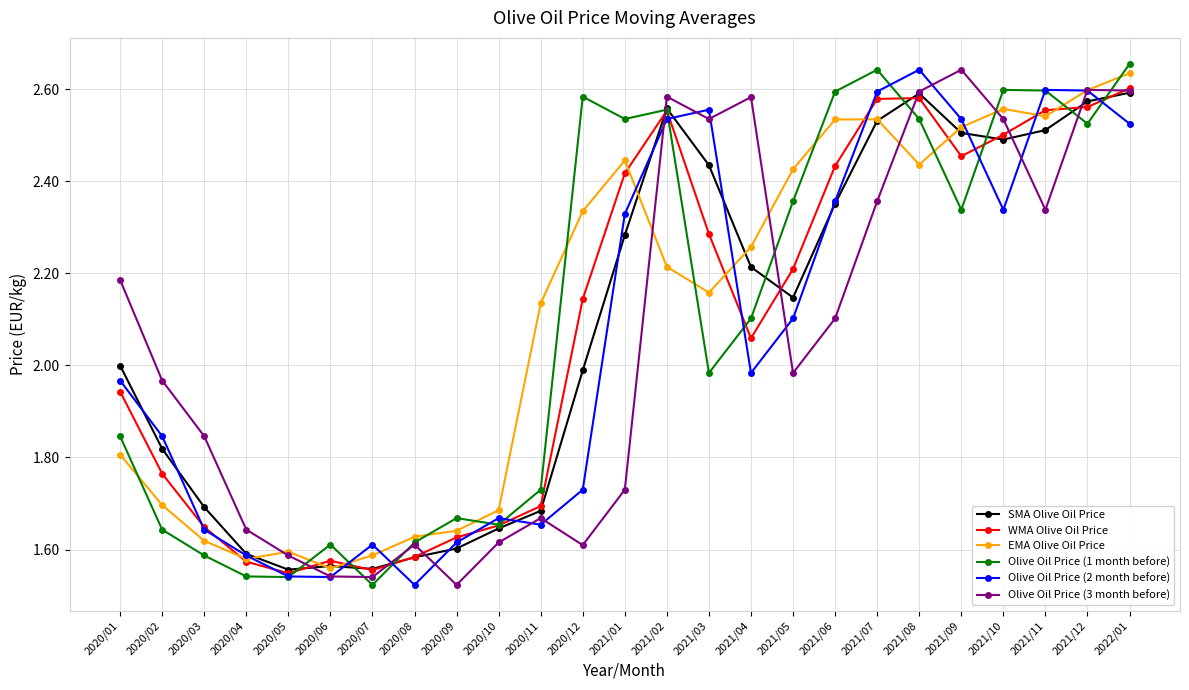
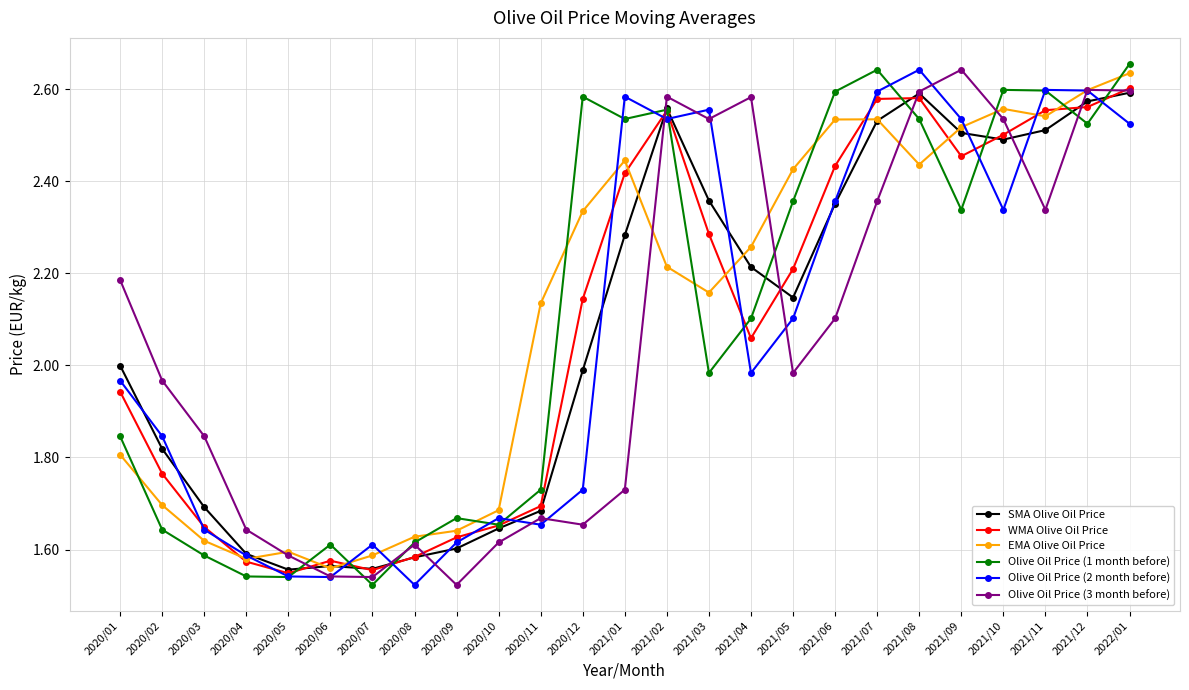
  {
    "SMA Olive Oil Price": {
      "2020/01": 2.00,
      "2020/02": 1.82,
      "2020/03": 1.69,
      "2020/05": 1.56,
      "2020/09": 1.60,
      "2020/10": 1.65,
      "2020/11": 1.68,
      "2020/12": 1.99,
      "2021/01": 2.28,
-     "2021/03": 2.44,
+     "2021/03": 2.36,
      "2021/04": 2.21,
      "2021/05": 2.15,
      "2021/09": 2.51,
      "2021/10": 2.49,
      "2021/11": 2.51,
      "2021/12": 2.57
    },
    "WMA Olive Oil Price": {
      "2020/01": 1.94,
      "2020/02": 1.76,
      "2020/03": 1.65,
      "2020/04": 1.57,
      "2020/05": 1.55,
      "2020/06": 1.58,
      "2020/09": 1.63,
      "2020/11": 1.69,
      "2020/12": 2.14,
      "2021/01": 2.42,
      "2021/03": 2.29,
      "2021/04": 2.06,
      "2021/05": 2.21,
      "2021/06": 2.43,
      "2021/07": 2.58,
      "2021/08": 2.58,
      "2021/09": 2.45,
      "2021/10": 2.50,
      "2021/11": 2.55,
      "2021/12": 2.56
    },
    "EMA Olive Oil Price": {
      "2020/01": 1.81,
      "2020/02": 1.70,
      "2020/03": 1.62,
      "2020/04": 1.58,
      "2020/05": 1.60,
      "2020/07": 1.59,
      "2020/08": 1.63,
      "2020/09": 1.64,
      "2020/10": 1.69,
      "2020/11": 2.13,
      "2020/12": 2.34,
      "2021/01": 2.45,
      "2021/02": 2.21,
      "2021/03": 2.16,
      "2021/04": 2.26,
      "2021/05": 2.43,
      "2021/06": 2.53,
      "2021/08": 2.44,
      "2021/09": 2.52,
      "2021/10": 2.56,
      "2021/11": 2.54,
      "2022/01": 2.63
    },
    "Olive Oil Price (1 month before)": {
      "2020/01": 1.85,
      "2020/02": 1.64,
      "2020/03": 1.59,
      "2020/04": 1.54,
      "2020/06": 1.61,
      "2020/07": 1.52,
      "2020/09": 1.67,
      "2020/11": 1.73,
      "2020/12": 2.58,
      "2021/01": 2.54,
      "2021/03": 1.98,
      "2021/04": 2.10,
      "2021/05": 2.36,
      "2021/06": 2.60,
      "2021/07": 2.64,
      "2021/08": 2.54,
      "2021/09": 2.34,
      "2021/10": 2.60,
      "2021/12": 2.53,
      "2022/01": 2.66
    },
    "Olive Oil Price (2 month before)": {
      "2020/01": 1.97,
      "2020/02": 1.85,
      "2020/03": 1.64,
      "2020/07": 1.61,
      "2020/08": 1.52,
      "2020/09": 1.62,
      "2020/10": 1.67,
      "2020/11": 1.65,
      "2020/12": 1.73,
-     "2021/01": 2.33,
+     "2021/01": 2.58,
      "2021/02": 2.54,
      "2021/03": 2.56,
      "2021/04": 1.98,
      "2021/05": 2.10,
      "2021/07": 2.60,
      "2021/08": 2.64,
      "2021/09": 2.54,
      "2021/10": 2.34,
      "2022/01": 2.53
    },
    "Olive Oil Price (3 month before)": {
      "2020/01": 2.19,
      "2020/02": 1.97,
      "2020/03": 1.85,
      "2020/04": 1.64,
      "2020/05": 1.59,
      "2020/07": 1.54,
      "2020/09": 1.52,
      "2020/10": 1.62,
      "2020/11": 1.67,
-     "2020/12": 1.61,
+     "2020/12": 1.65,
      "2021/01": 1.73,
      "2021/02": 2.58,
      "2021/03": 2.54,
      "2021/04": 2.58,
      "2021/05": 1.98,
      "2021/06": 2.10,
      "2021/07": 2.36,
      "2021/09": 2.64,
      "2021/10": 2.54,
      "2021/11": 2.34
    }
  }
